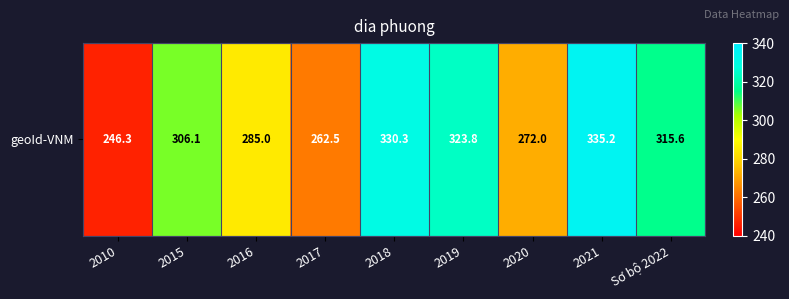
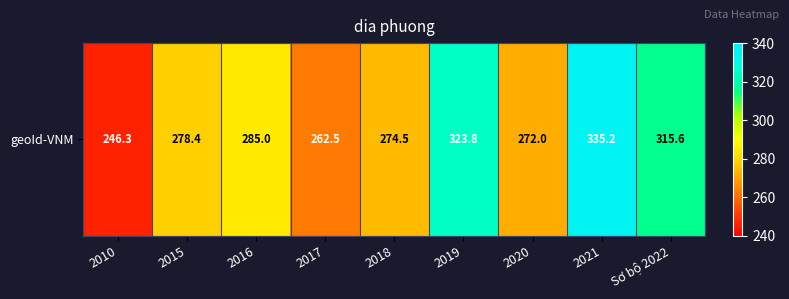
  {
    "geoId-VNM": {
      "2010": 246.3,
-     "2015": 306.1,
+     "2015": 278.4,
      "2016": 285.0,
      "2017": 262.5,
-     "2018": 330.3,
+     "2018": 274.5,
      "2019": 323.8,
      "2020": 272.0,
      "2021": 335.2,
      "Sơ bộ 2022": 315.6
    }
  }
